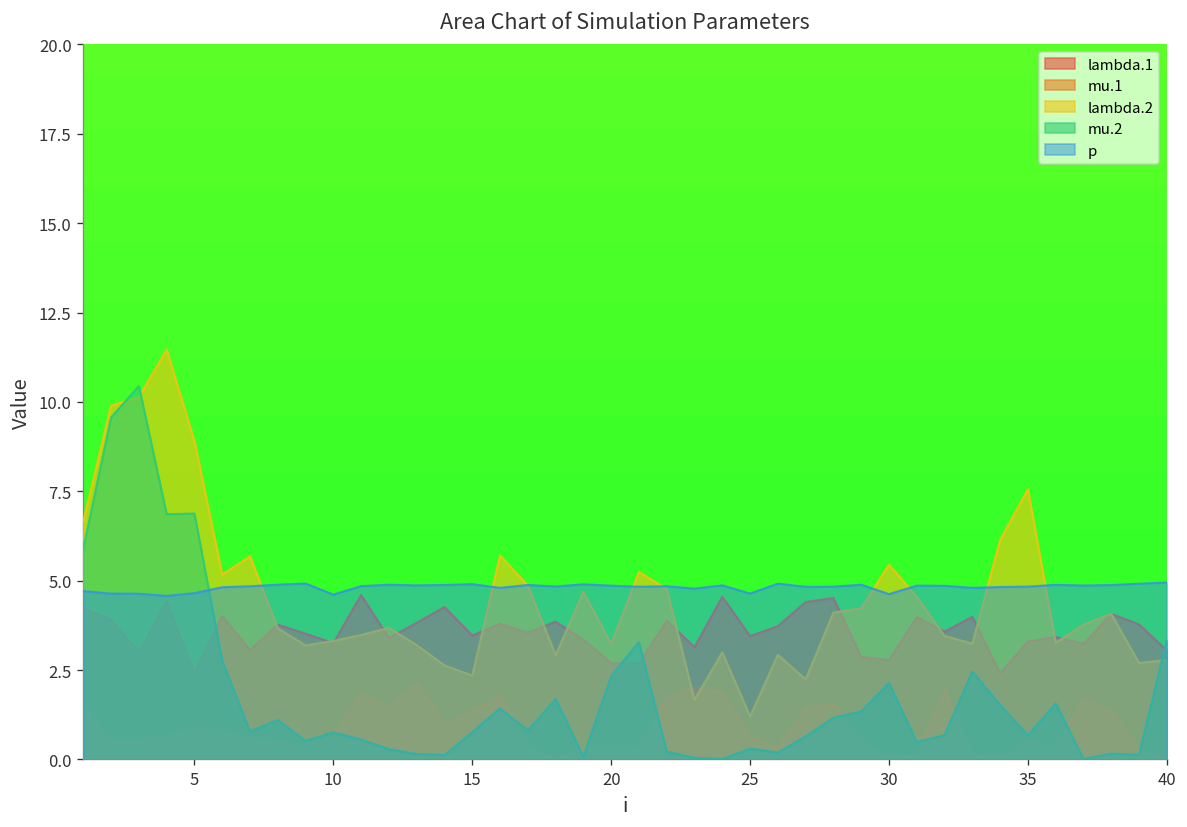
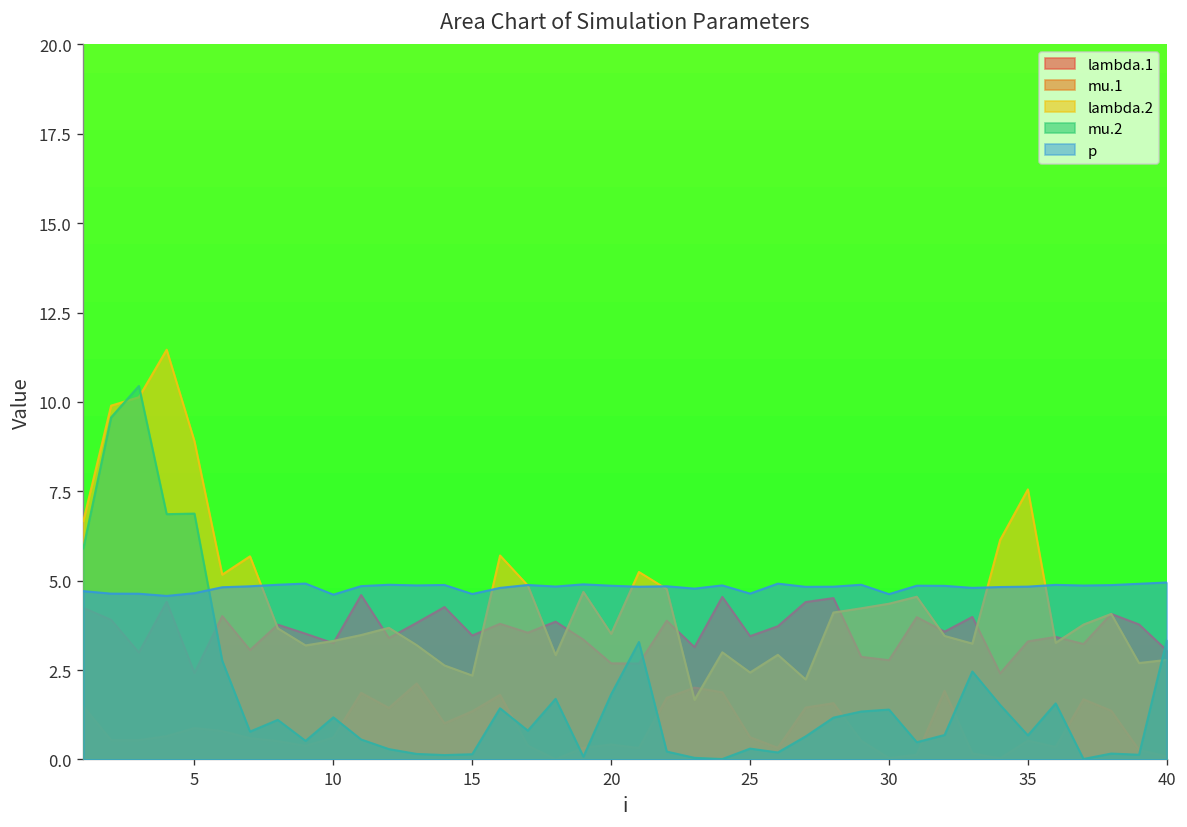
  {
    "lambda.2": {
      "5": 8.9,
      "15": 2.3,
-     "20": 3.2,
-     "25": 1.2,
-     "30": 5.4,
+     "20": 3.5,
+     "25": 2.4,
+     "30": 4.4,
      "35": 7.6,
      "40": 2.8
    },
    "mu.2": {
      "5": 6.9,
-     "10": 0.8,
-     "15": 0.8,
-     "20": 2.3,
+     "10": 1.2,
+     "15": 0.1,
+     "20": 1.8,
      "25": 0.3,
-     "30": 2.1,
+     "30": 1.4,
      "35": 0.7,
      "40": 3.3
    },
    "p": {
      "5": 4.7,
      "10": 4.6,
-     "15": 4.9,
+     "15": 4.6,
      "20": 4.9,
      "25": 4.6,
      "30": 4.6,
      "35": 4.8,
      "40": 5.0
    }
  }
